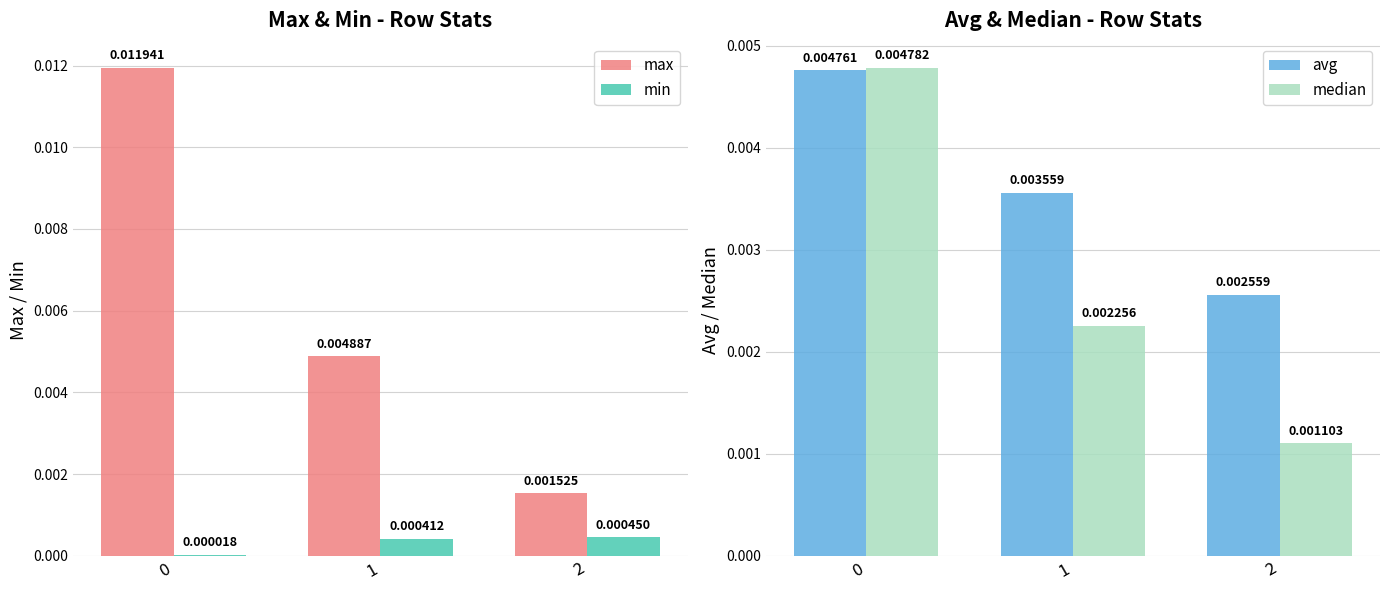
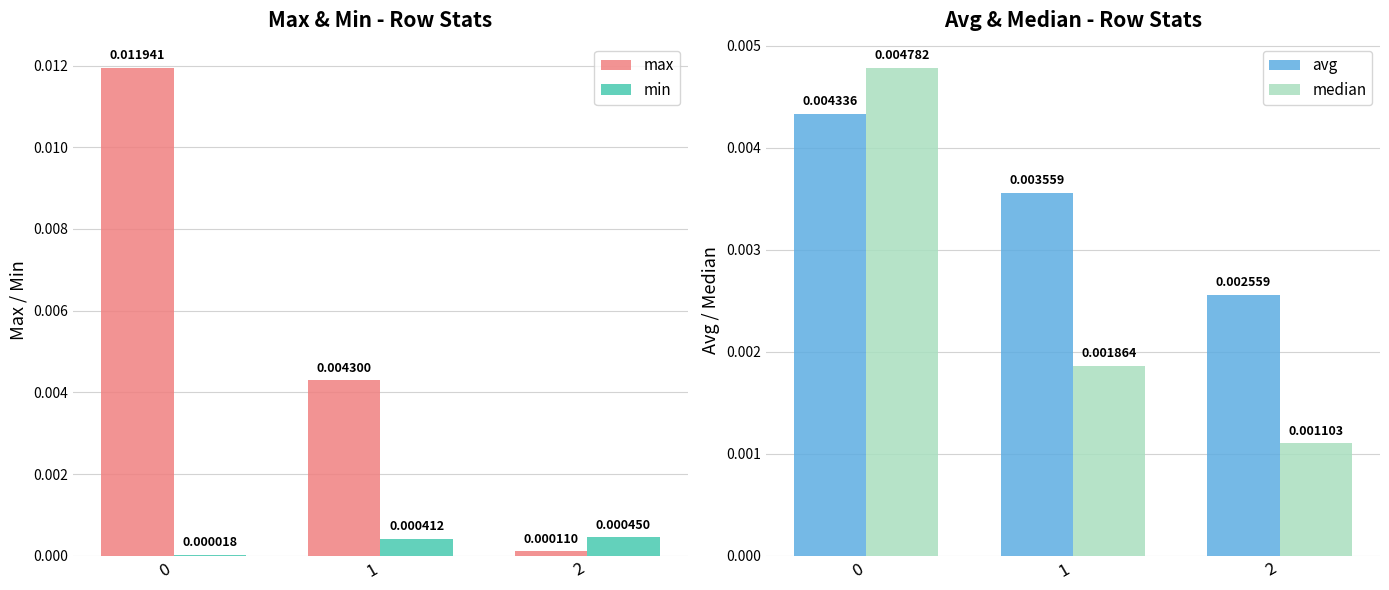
  {
    "Max & Min - Row Stats": {
      "max": {
        "0": 0.011941,
-       "1": 0.004887,
-       "2": 0.001525
+       "1": 0.004300,
+       "2": 0.000110
      },
      "min": {
        "0": 0.000018,
        "1": 0.000412,
        "2": 0.000450
      }
    },
    "Avg & Median - Row Stats": {
      "avg": {
-       "0": 0.004761,
+       "0": 0.004336,
        "1": 0.003559,
        "2": 0.002559
      },
      "median": {
        "0": 0.004782,
-       "1": 0.002256,
+       "1": 0.001864,
        "2": 0.001103
      }
    }
  }
